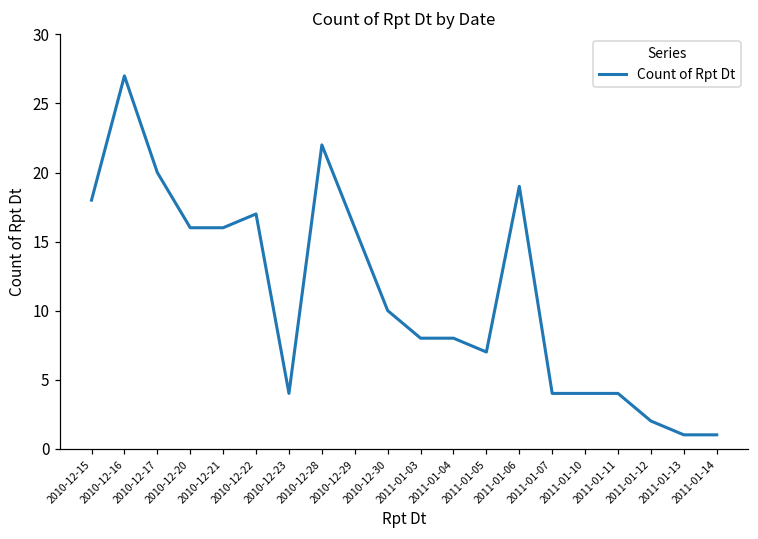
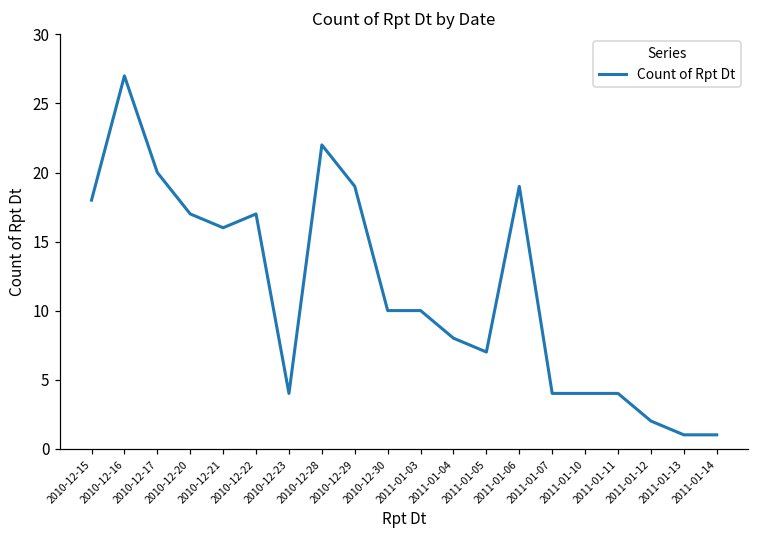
  {
    "2010-12-15": 18,
    "2010-12-16": 27,
    "2010-12-17": 20,
-   "2010-12-20": 16,
+   "2010-12-20": 17,
    "2010-12-21": 16,
    "2010-12-22": 17,
    "2010-12-23": 4,
    "2010-12-28": 22,
-   "2010-12-29": 16,
+   "2010-12-29": 19,
    "2010-12-30": 10,
-   "2011-01-03": 8,
+   "2011-01-03": 10,
    "2011-01-04": 8,
    "2011-01-05": 7,
    "2011-01-06": 19,
    "2011-01-07": 4,
    "2011-01-10": 4,
    "2011-01-11": 4,
    "2011-01-12": 2,
    "2011-01-13": 1,
    "2011-01-14": 1
  }
